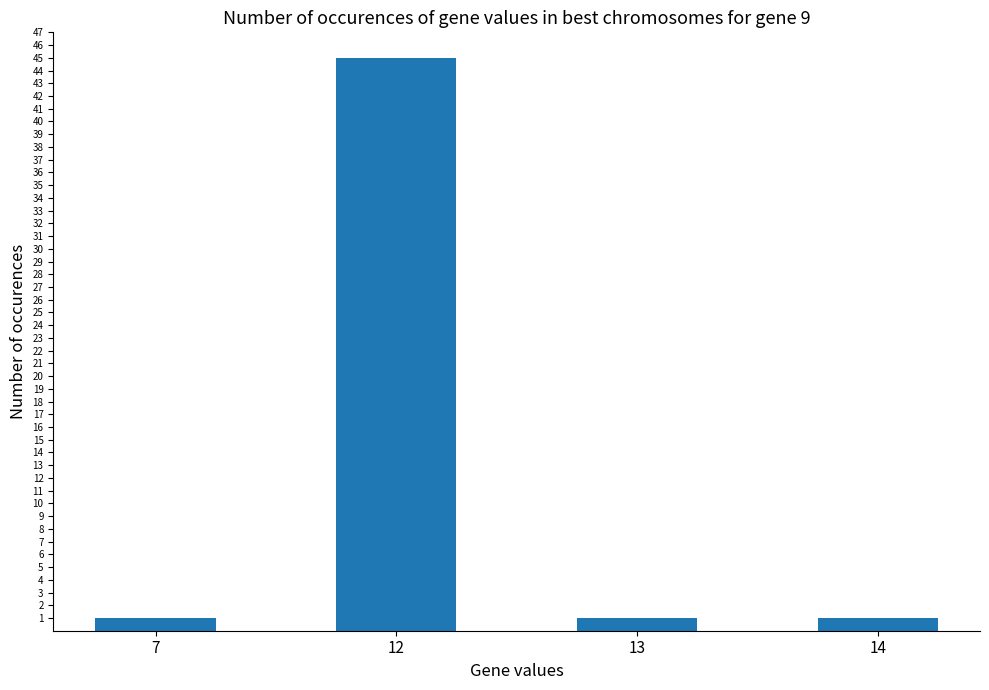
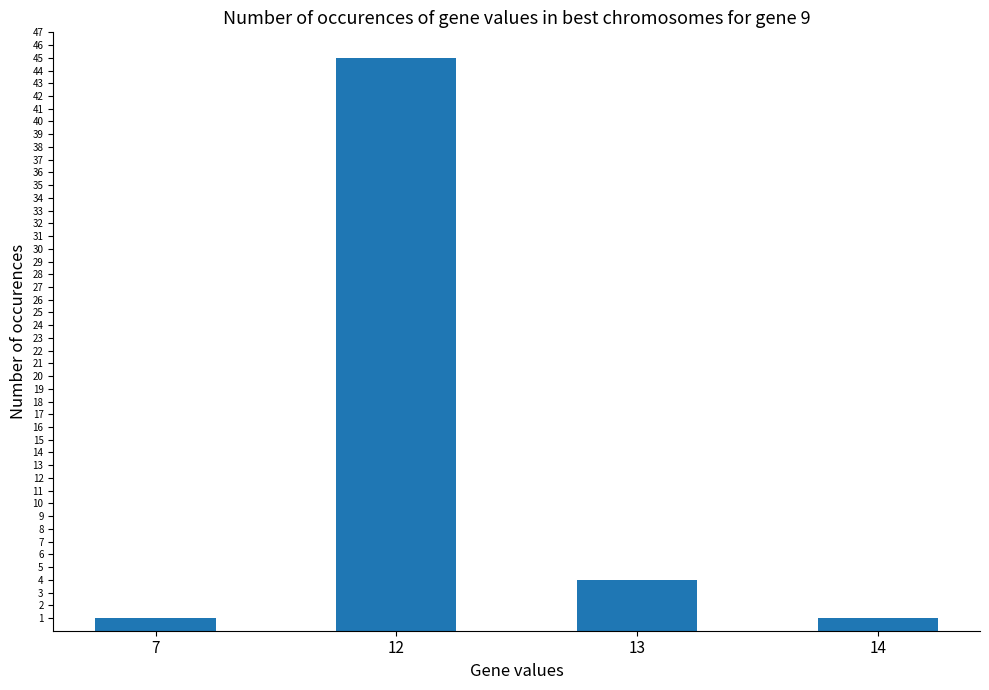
  {
    "7": 1,
    "12": 45,
-   "13": 1,
+   "13": 4,
    "14": 1
  }
